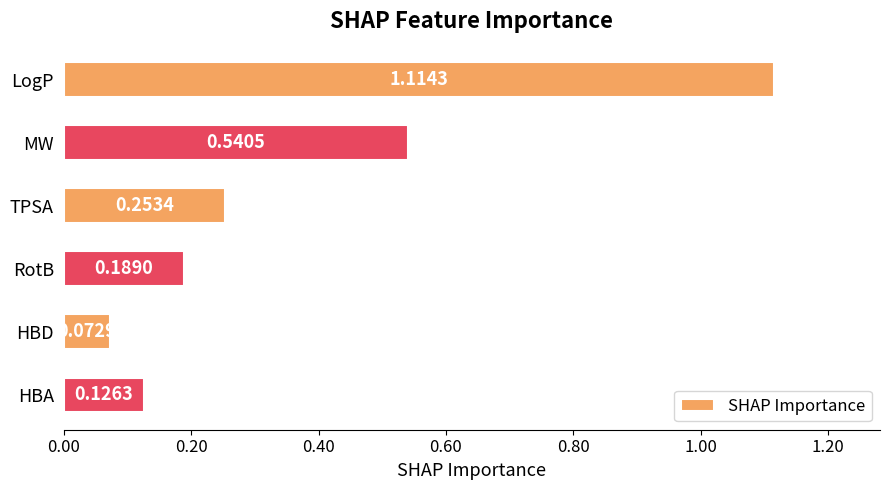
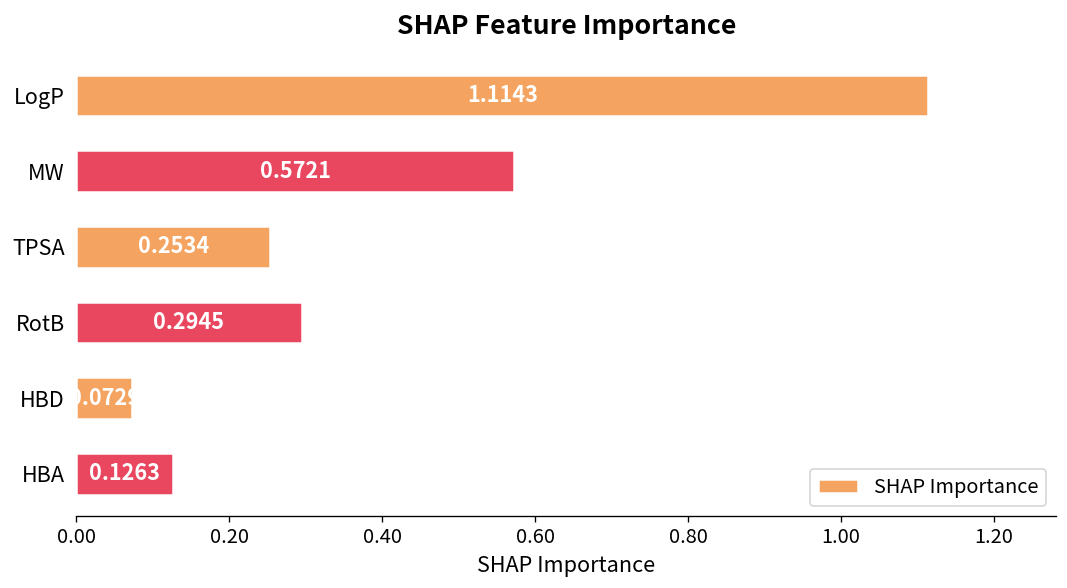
  {
    "LogP": 1.1143,
-   "MW": 0.5405,
+   "MW": 0.5721,
    "TPSA": 0.2534,
-   "RotB": 0.1890,
+   "RotB": 0.2945,
    "HBD": 0.0729,
    "HBA": 0.1263
  }
